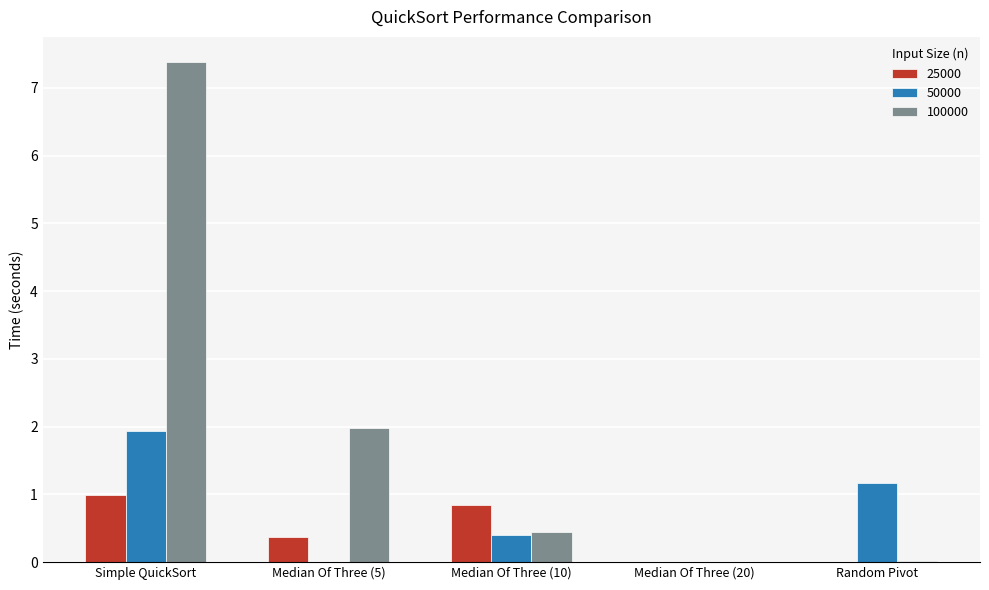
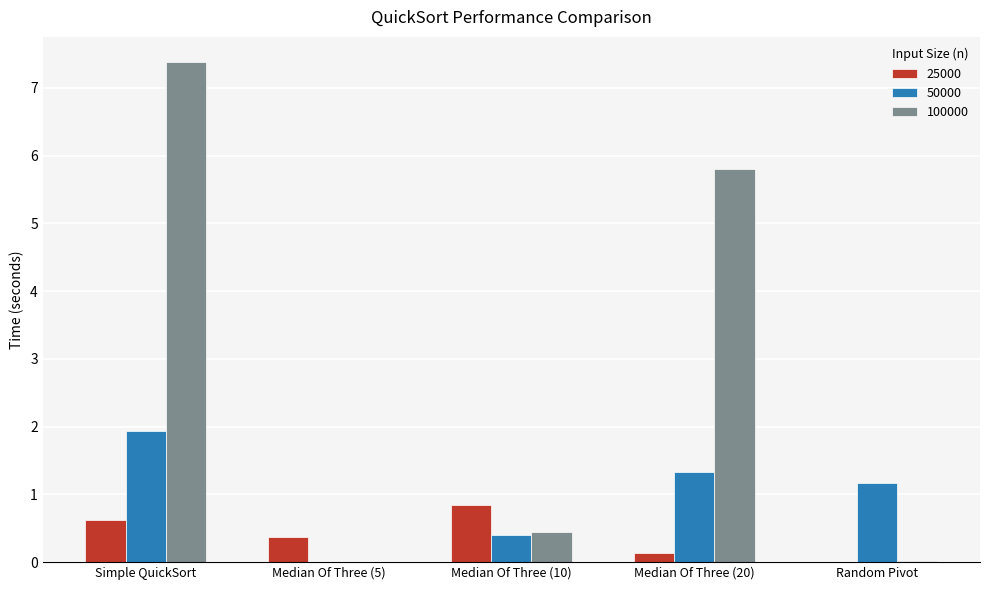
  {
    "25000": {
-     "Simple QuickSort": 1.0,
+     "Simple QuickSort": 0.6,
      "Median Of Three (5)": 0.4,
      "Median Of Three (10)": 0.8,
-     "Median Of Three (20)": 0.0
+     "Median Of Three (20)": 0.1
    },
    "50000": {
      "Simple QuickSort": 1.9,
      "Median Of Three (10)": 0.4,
-     "Median Of Three (20)": 0.0,
+     "Median Of Three (20)": 1.3,
      "Random Pivot": 1.2
    },
    "100000": {
      "Simple QuickSort": 7.4,
-     "Median Of Three (5)": 2.0,
+     "Median Of Three (5)": 0.0,
      "Median Of Three (10)": 0.5,
-     "Median Of Three (20)": 0.0
+     "Median Of Three (20)": 5.8
    }
  }
